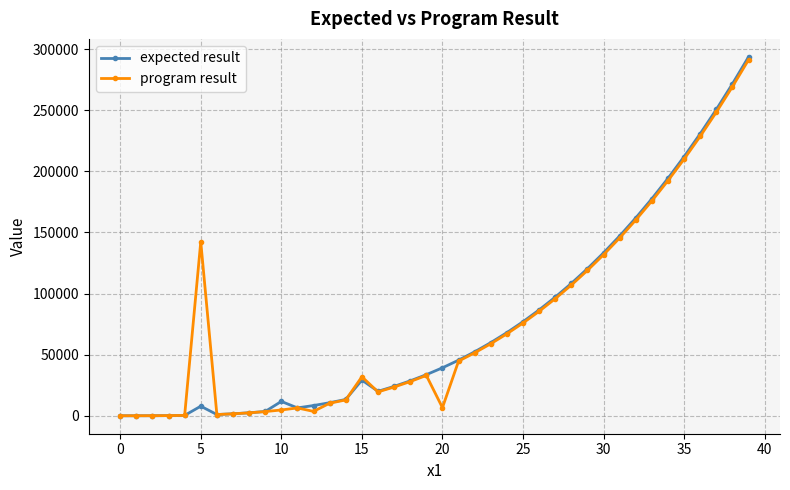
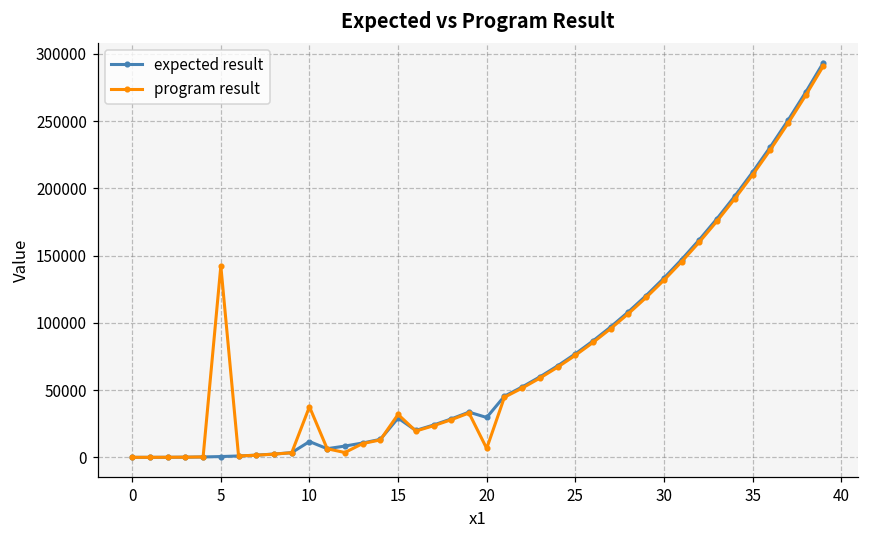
  {
    "expected result": {
-     "5": 8000,
+     "5": 1000,
      "10": 12000,
      "15": 29000,
-     "20": 39000
+     "20": 30000
    },
    "program result": {
      "5": 142000,
-     "10": 5000,
+     "10": 38000,
      "15": 32000,
      "20": 7000
    }
  }
